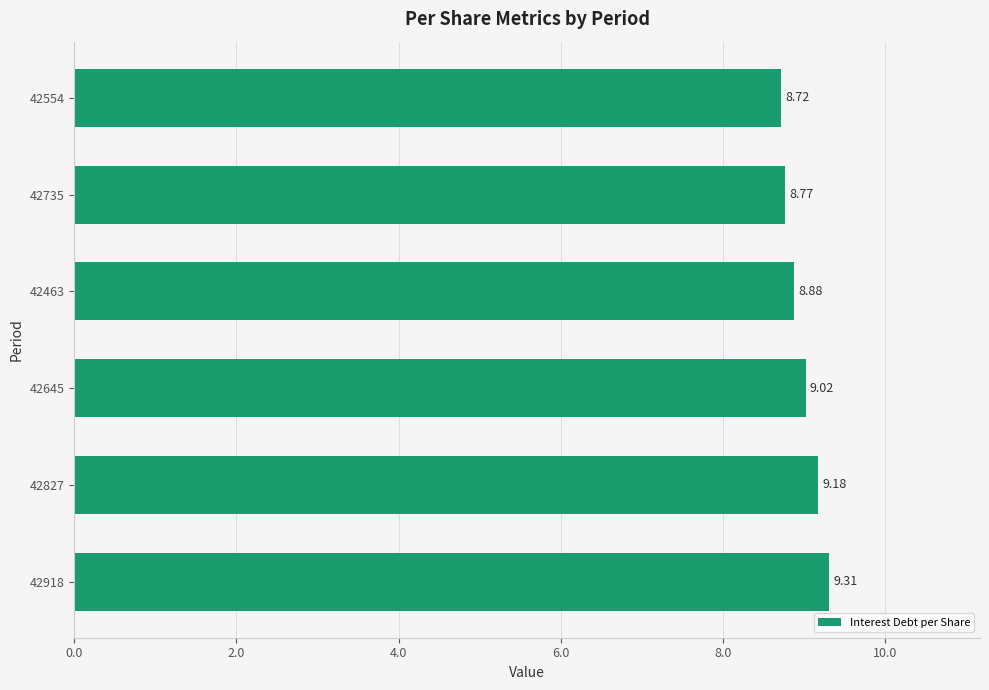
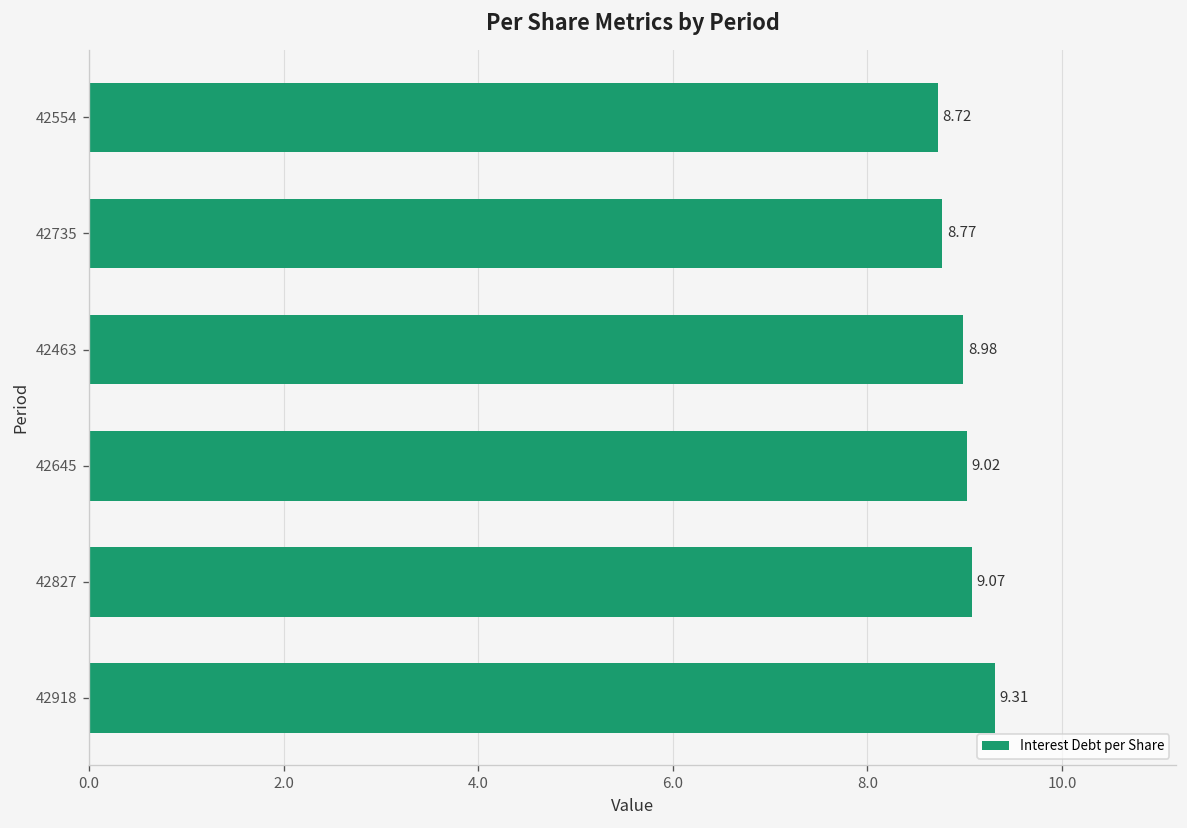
  {
    "42554": 8.72,
    "42735": 8.77,
-   "42463": 8.88,
+   "42463": 8.98,
    "42645": 9.02,
-   "42827": 9.18,
+   "42827": 9.07,
    "42918": 9.31
  }
